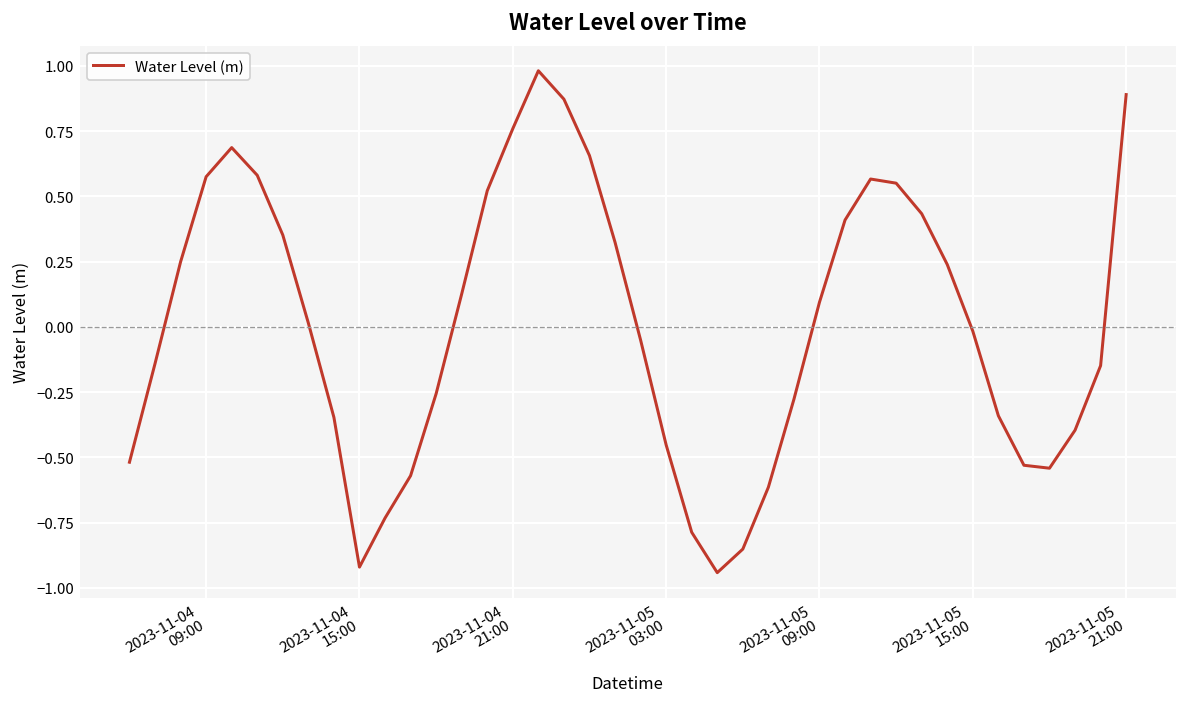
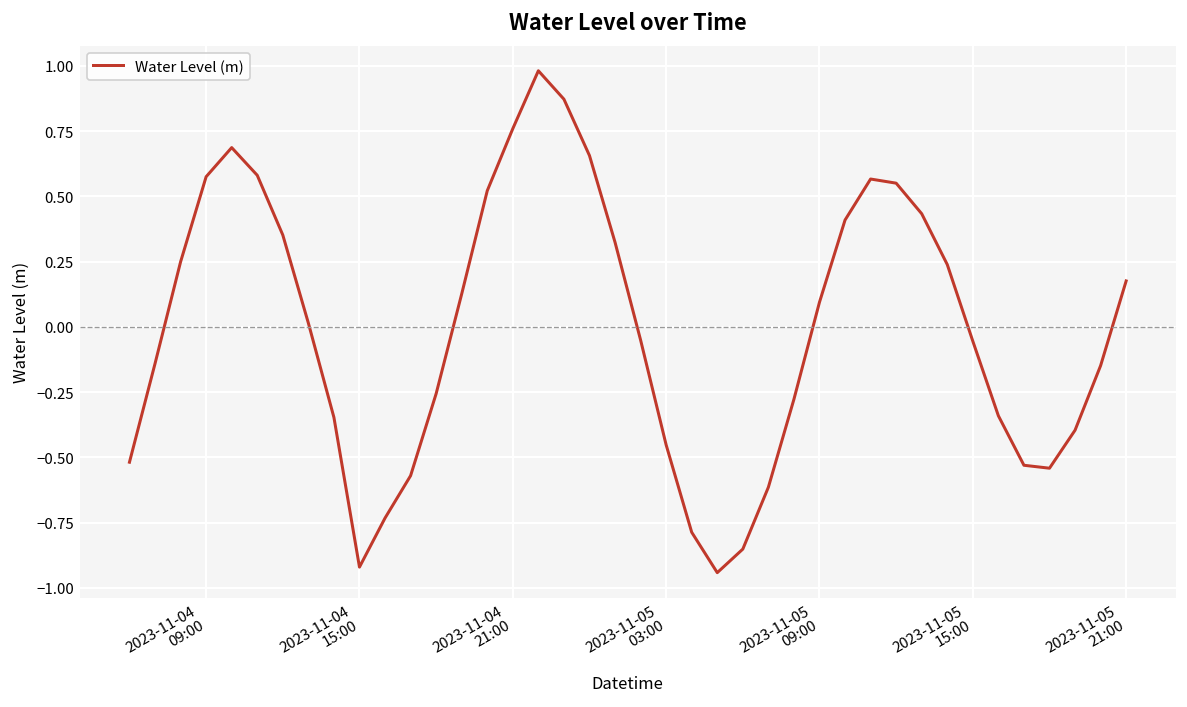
  {
    "2023-11-04 09:00": 0.58,
    "2023-11-04 15:00": -0.92,
    "2023-11-04 21:00": 0.76,
    "2023-11-05 03:00": -0.45,
    "2023-11-05 09:00": 0.09,
-   "2023-11-05 15:00": -0.02,
-   "2023-11-05 21:00": 0.89
+   "2023-11-05 15:00": -0.05,
+   "2023-11-05 21:00": 0.18
  }
